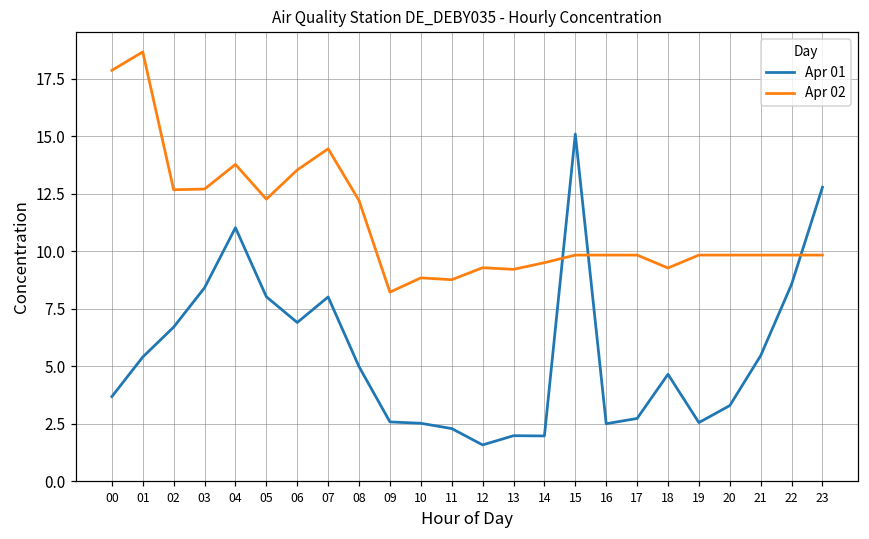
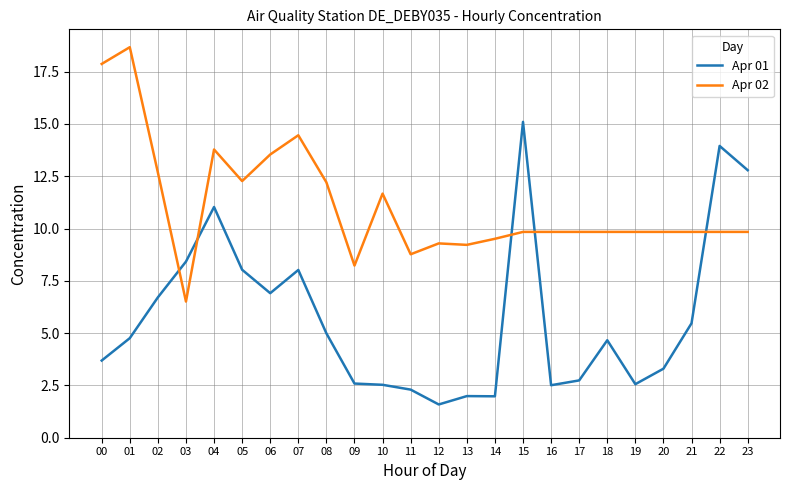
  {
    "Apr 01": {
      "00": 3.7,
-     "01": 5.4,
+     "01": 4.8,
      "02": 6.7,
      "03": 8.4,
      "04": 11.0,
      "05": 8.0,
      "06": 6.9,
      "07": 8.0,
      "08": 5.0,
      "09": 2.6,
      "10": 2.5,
      "11": 2.3,
      "12": 1.6,
      "13": 2.0,
      "14": 2.0,
      "15": 15.1,
      "16": 2.5,
      "17": 2.7,
      "18": 4.7,
      "19": 2.6,
      "20": 3.3,
      "21": 5.5,
-     "22": 8.6,
+     "22": 14.0,
      "23": 12.8
    },
    "Apr 02": {
      "00": 17.9,
      "01": 18.7,
      "02": 12.7,
-     "03": 12.7,
+     "03": 6.5,
      "04": 13.8,
      "05": 12.3,
      "06": 13.5,
      "07": 14.5,
      "08": 12.2,
      "09": 8.2,
-     "10": 8.9,
+     "10": 11.7,
      "11": 8.8,
      "12": 9.3,
      "13": 9.2,
      "14": 9.5,
      "15": 9.8,
      "16": 9.8,
      "17": 9.8,
-     "18": 9.3,
+     "18": 9.8,
      "19": 9.8,
      "20": 9.8,
      "21": 9.8,
      "22": 9.8,
      "23": 9.8
    }
  }
